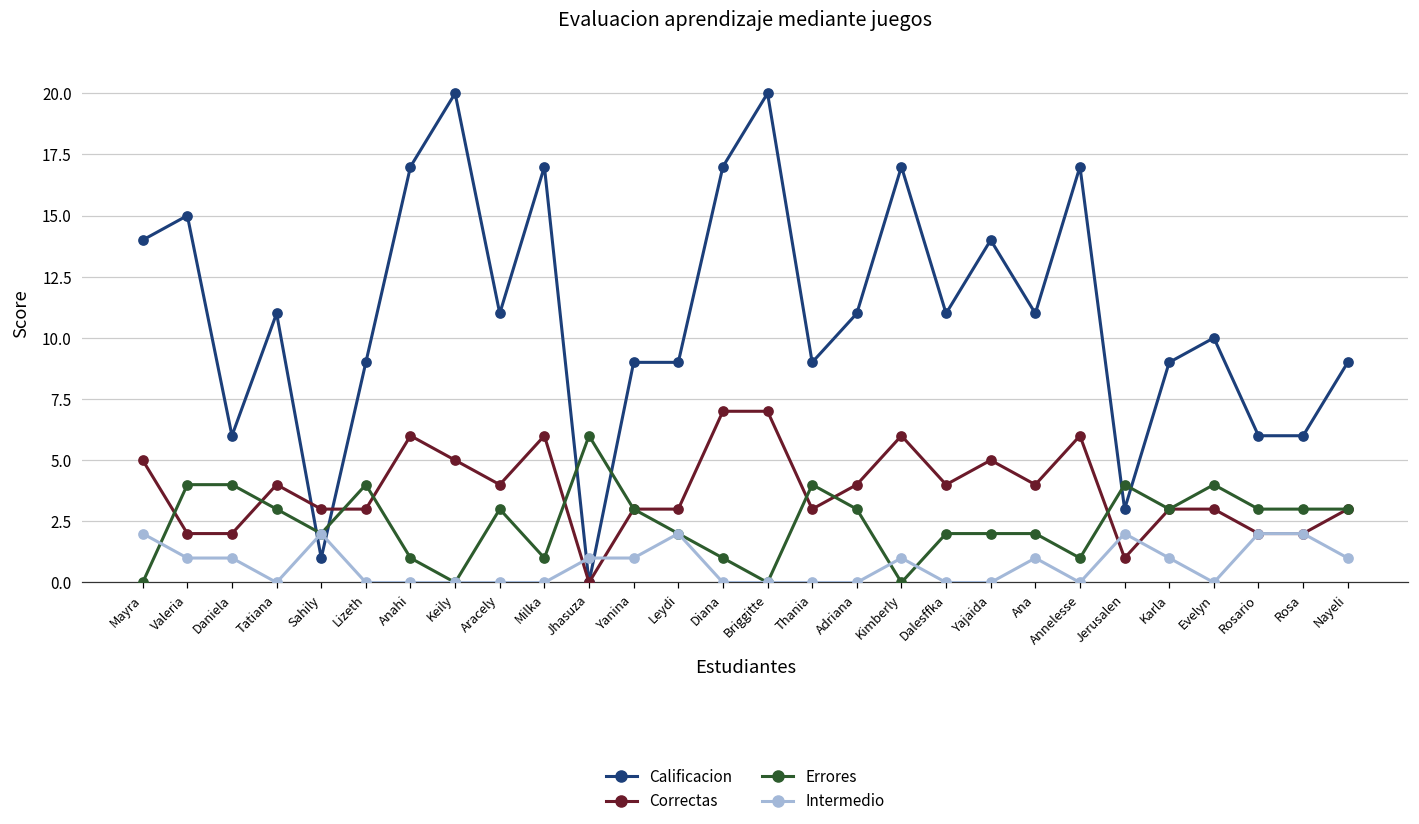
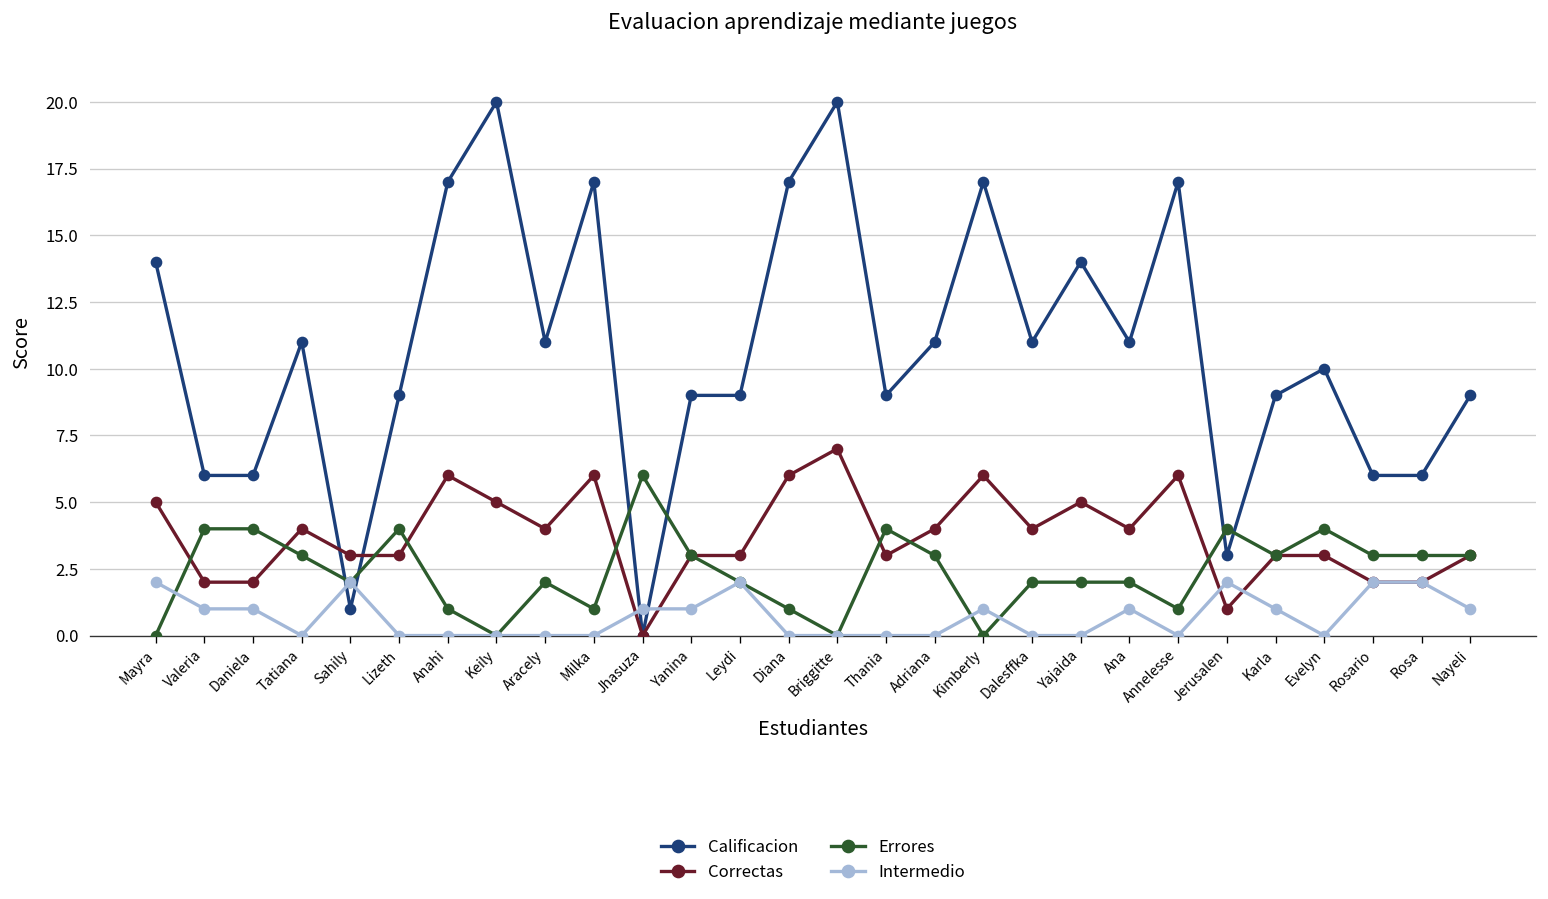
  {
    "Calificacion": {
      "Mayra": 14,
-     "Valeria": 15,
+     "Valeria": 6,
      "Daniela": 6,
      "Tatiana": 11,
      "Sahily": 1,
      "Lizeth": 9,
      "Anahi": 17,
      "Keily": 20,
      "Aracely": 11,
      "Milka": 17,
      "Yanina": 9,
      "Leydi": 9,
      "Diana": 17,
      "Briggitte": 20,
      "Thania": 9,
      "Adriana": 11,
      "Kimberly": 17,
      "Dalesffka": 11,
      "Yajaida": 14,
      "Ana": 11,
      "Annelesse": 17,
      "Jerusalen": 3,
      "Karla": 9,
      "Evelyn": 10,
      "Rosario": 6,
      "Rosa": 6,
      "Nayeli": 9
    },
    "Correctas": {
      "Mayra": 5,
      "Valeria": 2,
      "Daniela": 2,
      "Tatiana": 4,
      "Sahily": 3,
      "Lizeth": 3,
      "Anahi": 6,
      "Keily": 5,
      "Aracely": 4,
      "Milka": 6,
      "Leydi": 3,
-     "Diana": 7,
+     "Diana": 6,
      "Briggitte": 7,
      "Thania": 3,
      "Adriana": 4,
      "Kimberly": 6,
      "Dalesffka": 4,
      "Yajaida": 5,
      "Ana": 4,
      "Annelesse": 6,
      "Jerusalen": 1,
      "Evelyn": 3
    },
    "Errores": {
      "Mayra": 0,
      "Valeria": 4,
      "Daniela": 4,
      "Tatiana": 3,
      "Lizeth": 4,
      "Anahi": 1,
-     "Aracely": 3,
+     "Aracely": 2,
      "Milka": 1,
      "Jhasuza": 6,
      "Diana": 1,
      "Thania": 4,
      "Adriana": 3,
      "Kimberly": 0,
      "Dalesffka": 2,
      "Yajaida": 2,
      "Ana": 2,
      "Annelesse": 1,
      "Jerusalen": 4,
      "Evelyn": 4,
      "Rosario": 3,
      "Rosa": 3
    },
    "Intermedio": {
      "Mayra": 2,
      "Valeria": 1,
      "Daniela": 1,
      "Tatiana": 0,
      "Lizeth": 0,
      "Anahi": 0,
      "Aracely": 0,
      "Milka": 0,
      "Jhasuza": 1,
      "Yanina": 1,
      "Diana": 0,
      "Thania": 0,
      "Adriana": 0,
      "Kimberly": 1,
      "Dalesffka": 0,
      "Yajaida": 0,
      "Ana": 1,
      "Annelesse": 0,
      "Jerusalen": 2,
      "Karla": 1,
      "Evelyn": 0,
      "Nayeli": 1
    }
  }
